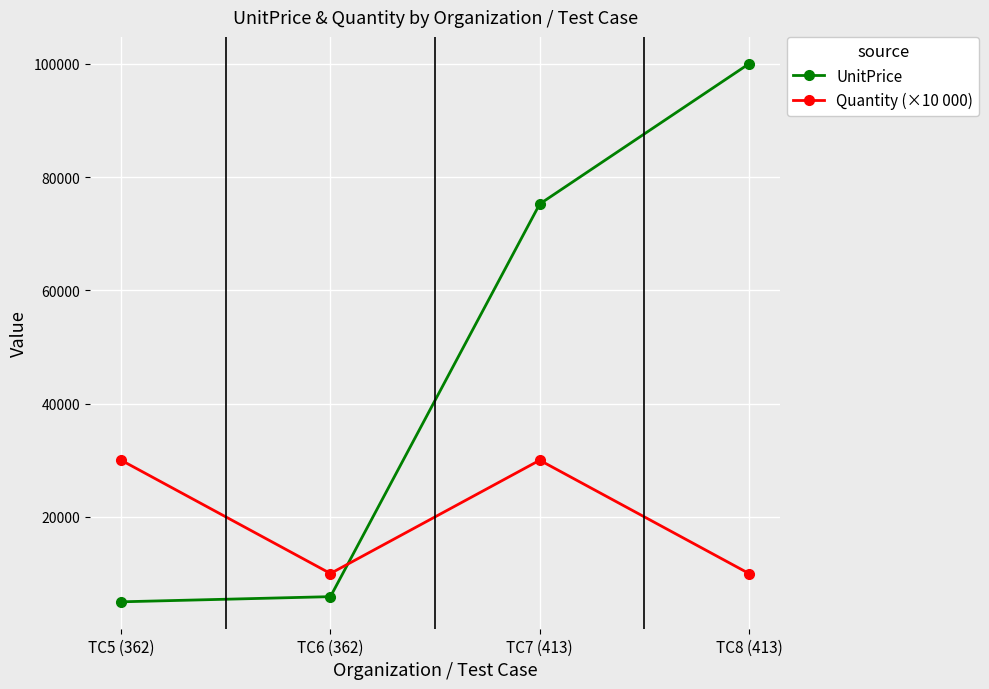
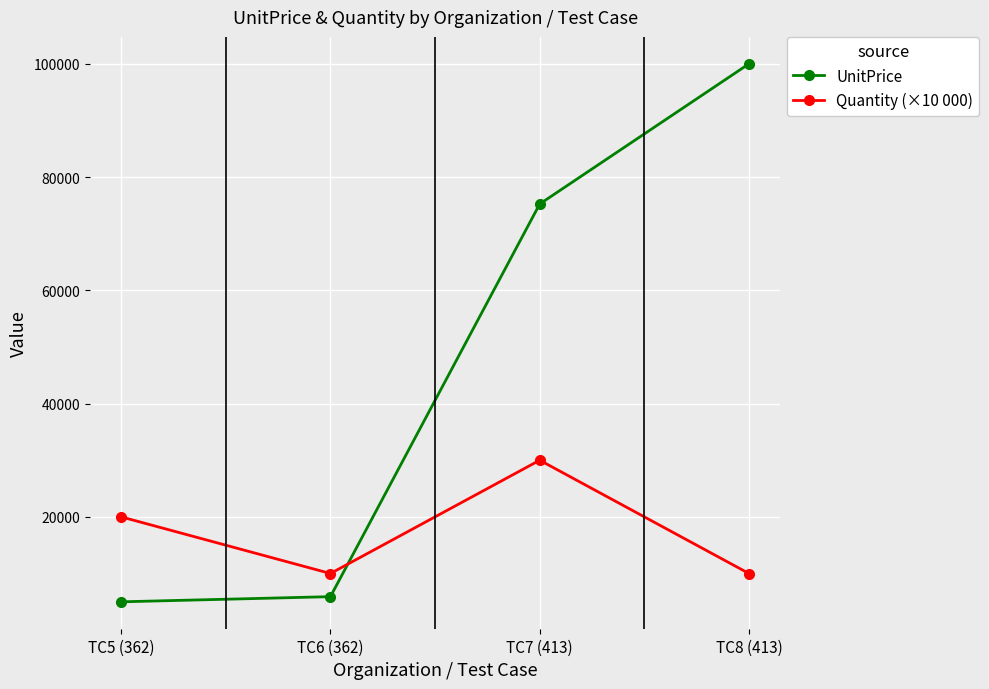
  {
    "UnitPrice": {
      "TC5 (362)": 5000,
      "TC6 (362)": 6000,
      "TC7 (413)": 75000,
      "TC8 (413)": 100000
    },
    "Quantity (×10 000)": {
-     "TC5 (362)": 30000,
+     "TC5 (362)": 20000,
      "TC6 (362)": 10000,
      "TC7 (413)": 30000,
      "TC8 (413)": 10000
    }
  }
